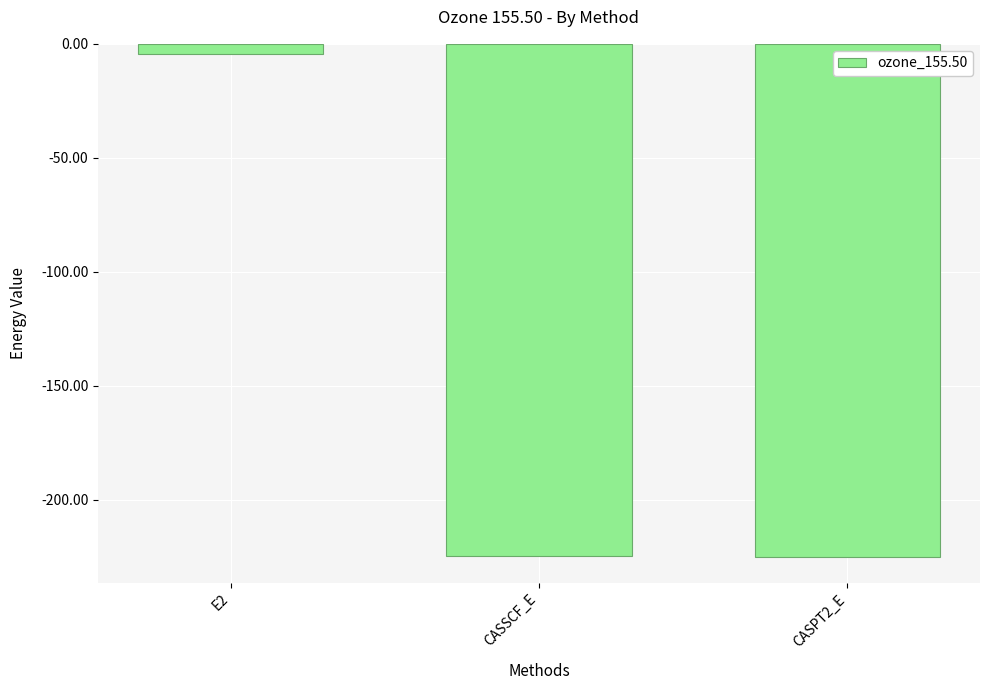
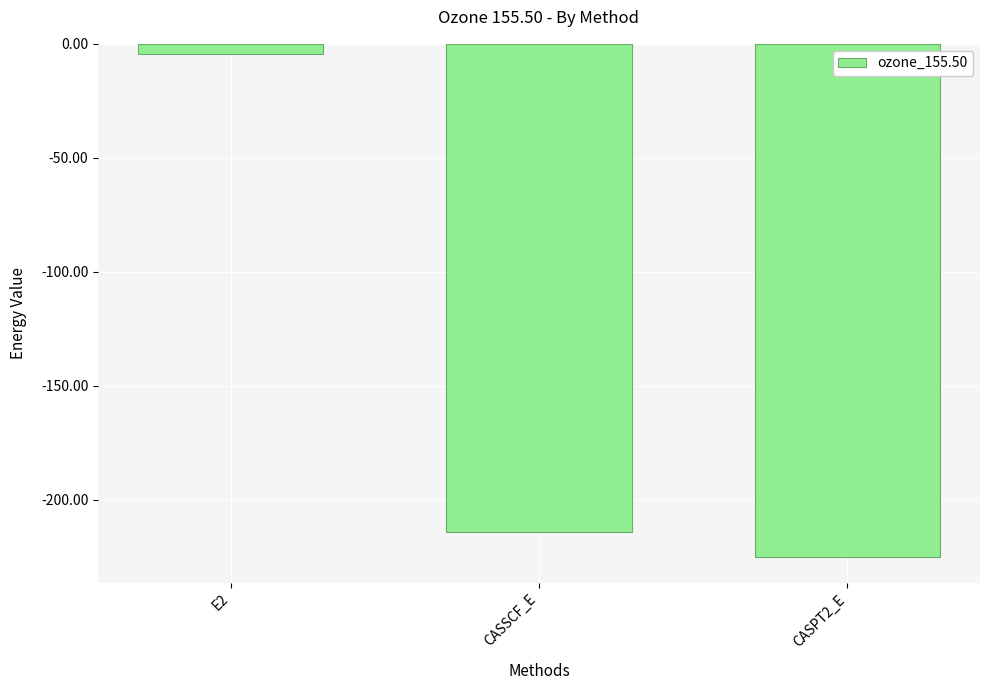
  {
    "E2": -5,
-   "CASSCF_E": -225,
+   "CASSCF_E": -214,
    "CASPT2_E": -225
  }
